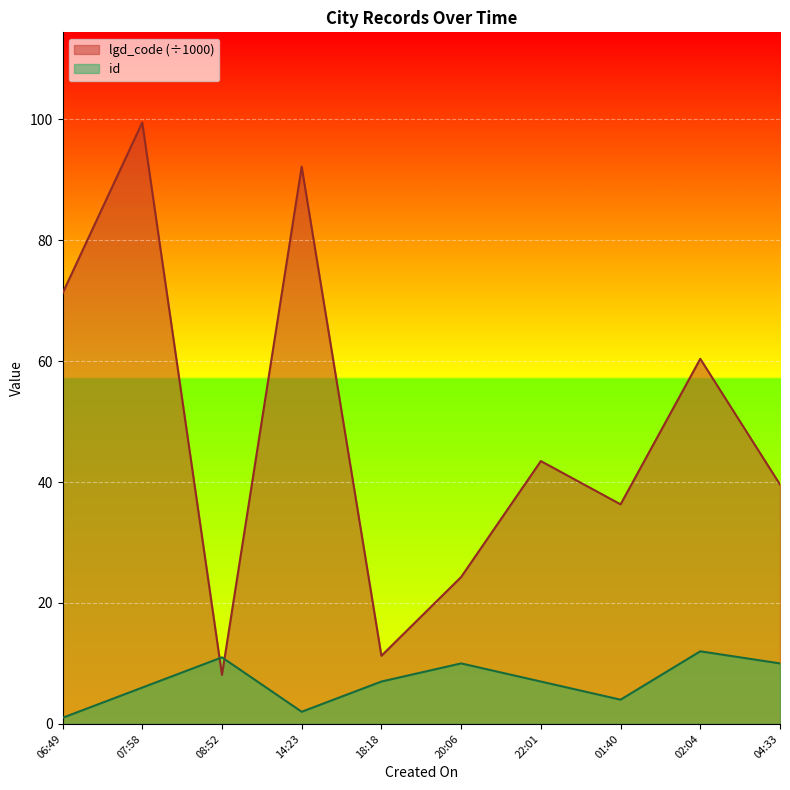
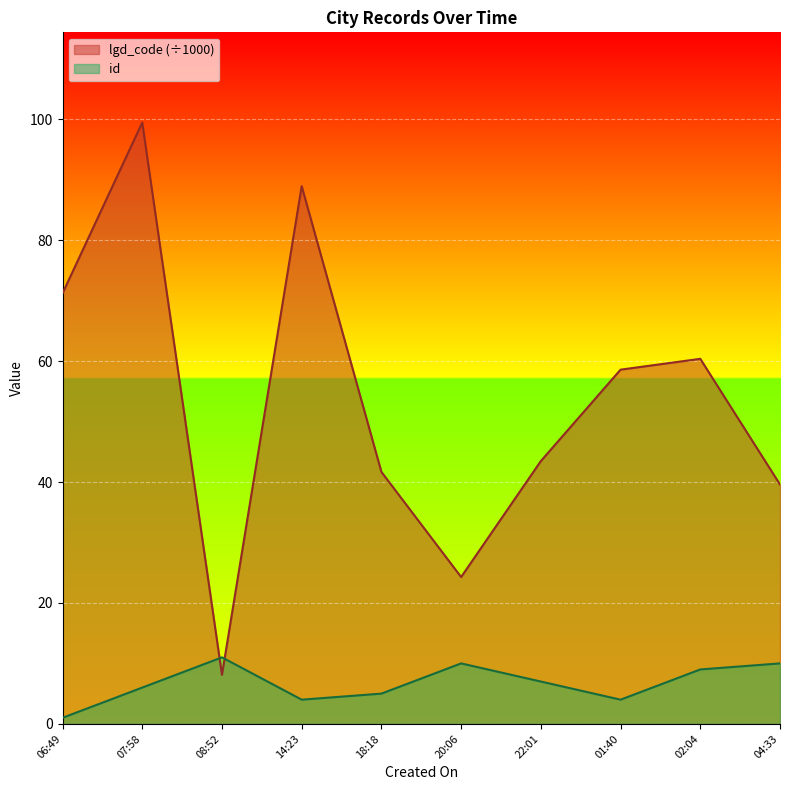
  {
    "lgd_code (÷1000)": {
      "06:49": 71,
      "07:58": 99,
      "08:52": 8,
-     "14:23": 92,
-     "18:18": 11,
+     "14:23": 89,
+     "18:18": 42,
      "20:06": 24,
      "22:01": 43,
-     "01:40": 36,
+     "01:40": 59,
      "02:04": 60,
      "04:33": 40
    },
    "id": {
      "06:49": 1,
      "07:58": 6,
      "08:52": 11,
-     "14:23": 2,
-     "18:18": 7,
+     "14:23": 4,
+     "18:18": 5,
      "20:06": 10,
      "22:01": 7,
      "01:40": 4,
-     "02:04": 12,
+     "02:04": 9,
      "04:33": 10
    }
  }
